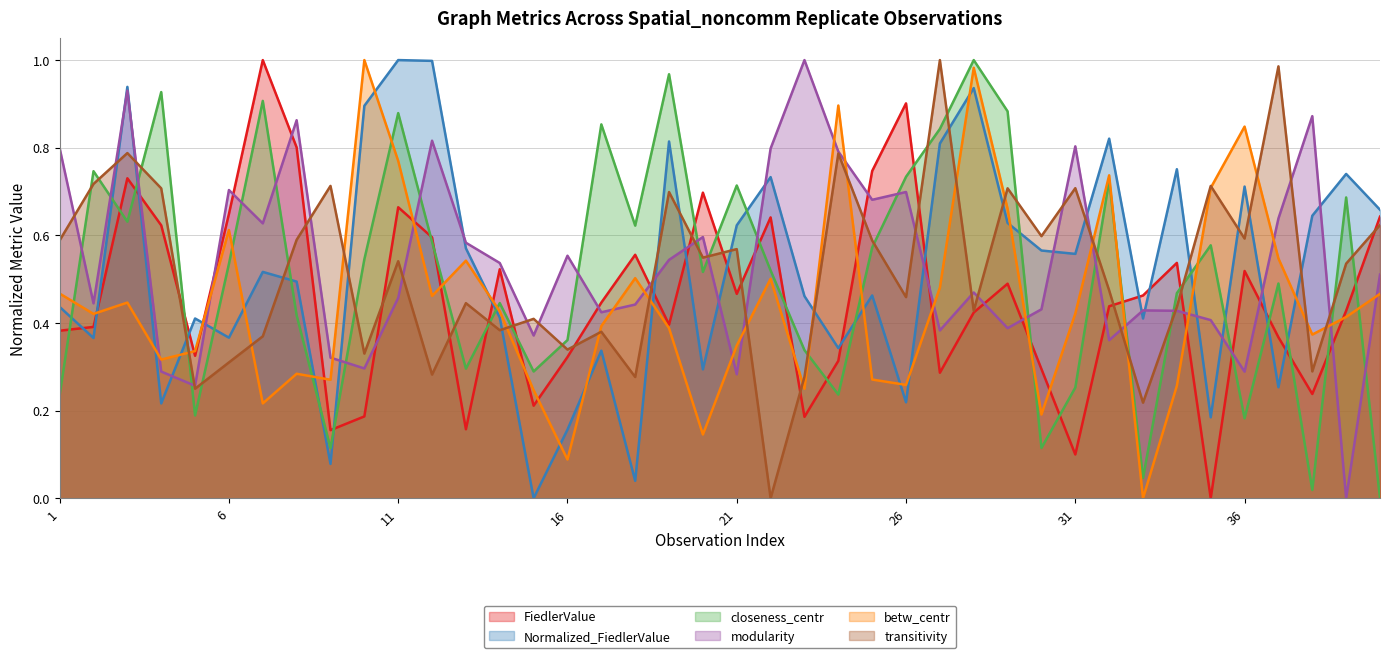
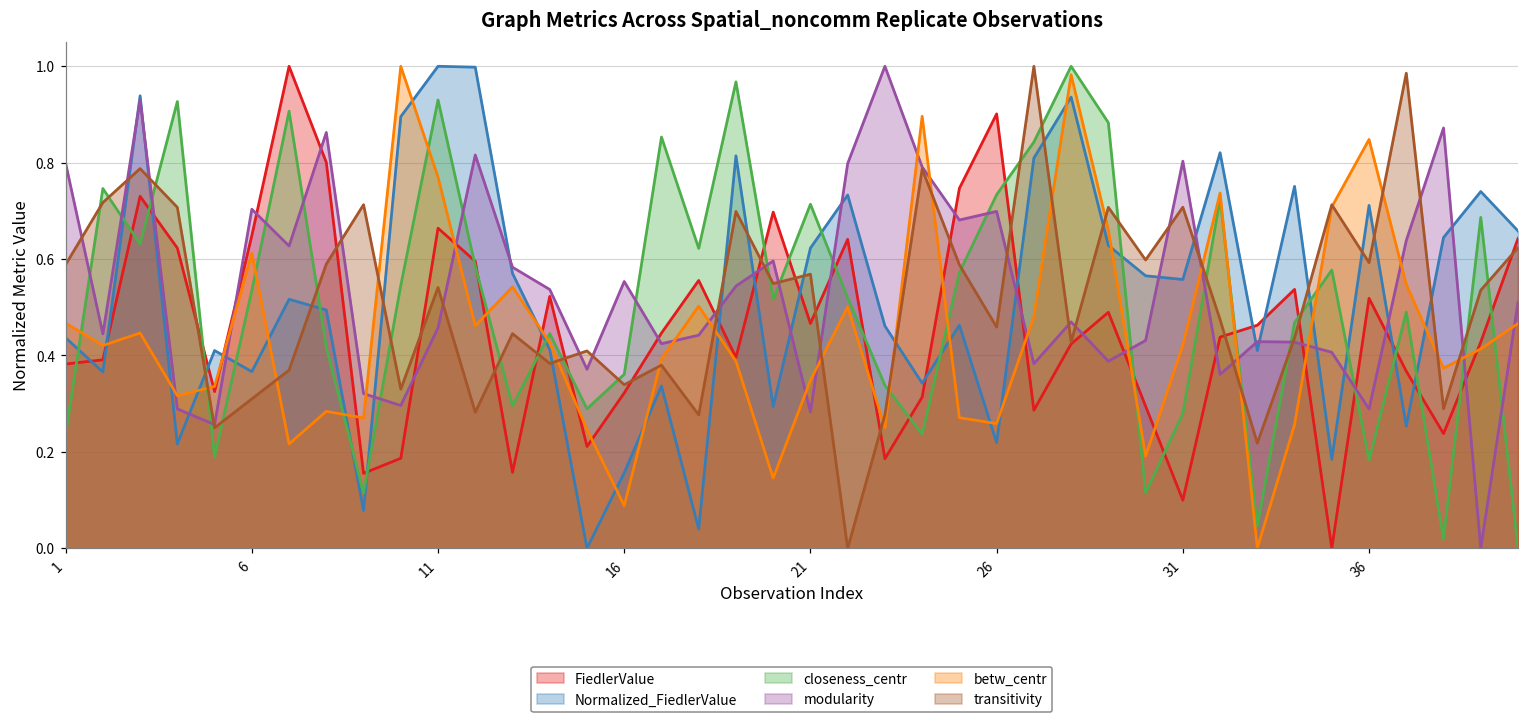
  {
    "closeness_centr": {
      "1": 0.24,
      "6": 0.53,
-     "11": 0.88,
+     "11": 0.93,
      "16": 0.36,
      "21": 0.71,
      "26": 0.73,
-     "31": 0.25,
+     "31": 0.28,
      "36": 0.18
    }
  }
